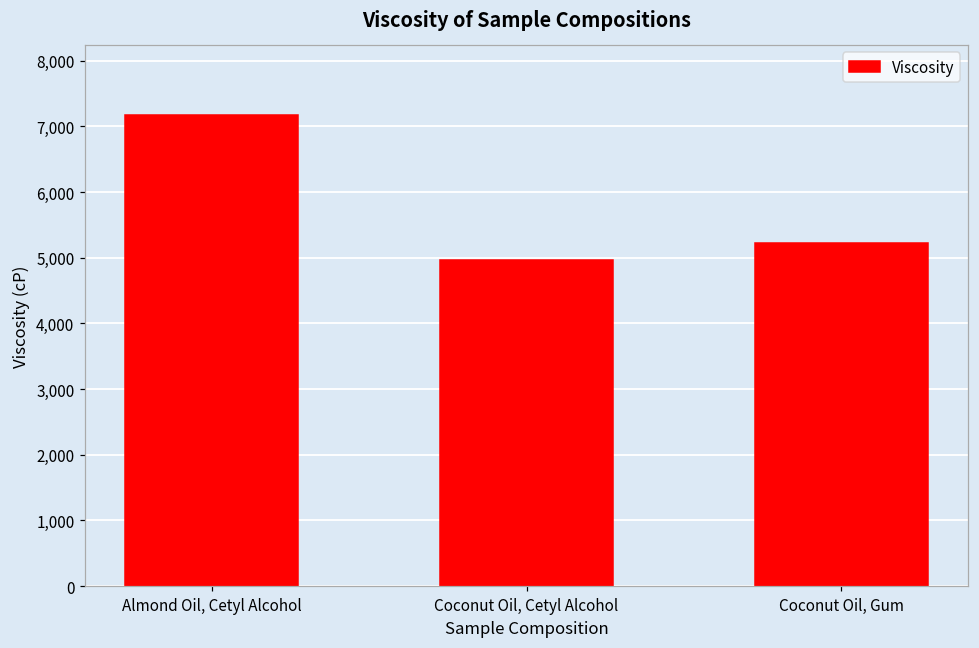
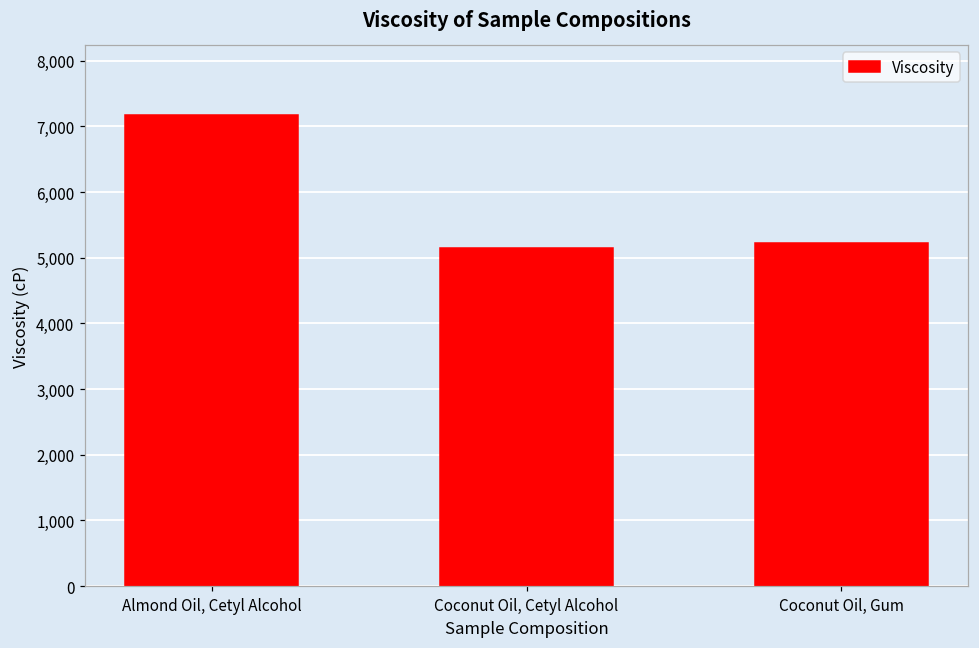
  {
    "Almond Oil, Cetyl Alcohol": "7,200",
-   "Coconut Oil, Cetyl Alcohol": "5,000",
+   "Coconut Oil, Cetyl Alcohol": "5,100",
    "Coconut Oil, Gum": "5,200"
  }
